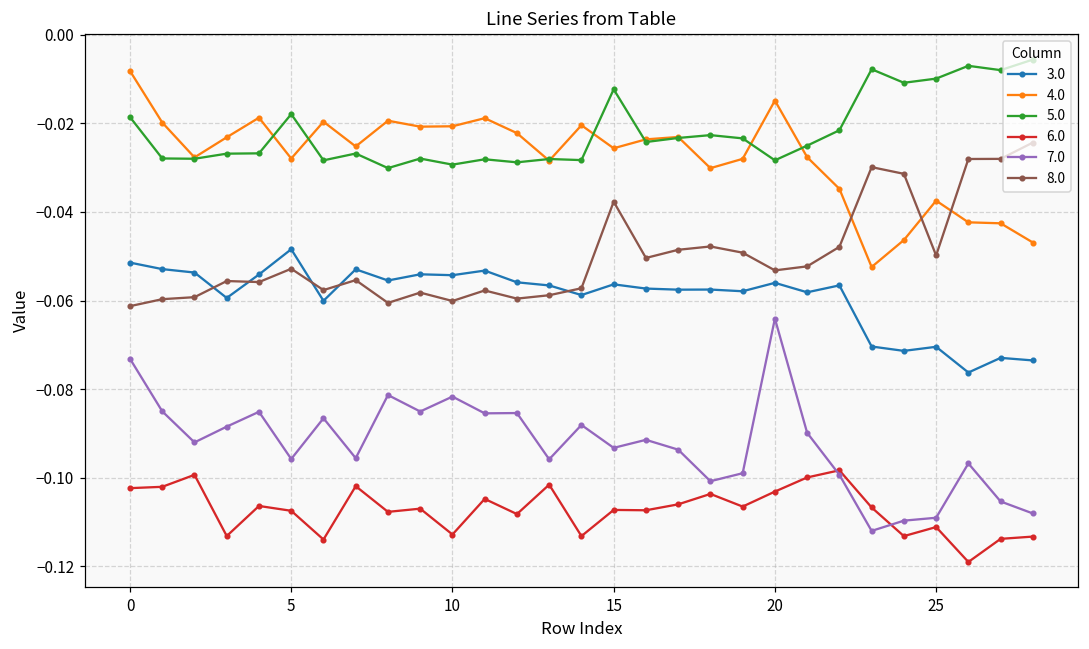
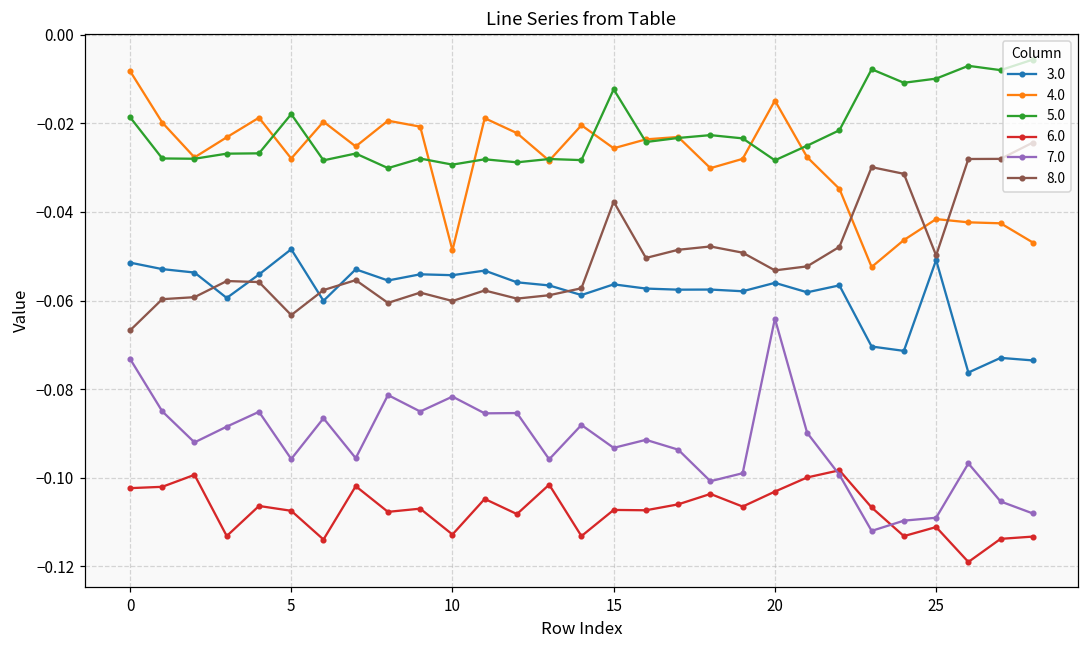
  {
    "3.0": {
      "0": -0.051,
      "5": -0.048,
      "10": -0.054,
      "15": -0.056,
      "20": -0.056,
-     "25": -0.070
+     "25": -0.051
    },
    "4.0": {
      "0": -0.008,
      "5": -0.028,
-     "10": -0.021,
+     "10": -0.049,
      "15": -0.026,
      "20": -0.015,
-     "25": -0.037
+     "25": -0.042
    },
    "5.0": {
      "0": -0.019,
      "5": -0.018,
      "10": -0.029,
      "15": -0.012,
      "20": -0.028,
      "25": -0.010
    },
    "6.0": {
      "0": -0.102,
      "5": -0.107,
      "10": -0.113,
      "15": -0.107,
      "20": -0.103,
      "25": -0.111
    },
    "7.0": {
      "0": -0.073,
      "5": -0.096,
      "10": -0.082,
      "15": -0.093,
      "20": -0.064,
      "25": -0.109
    },
    "8.0": {
-     "0": -0.061,
-     "5": -0.053,
+     "0": -0.067,
+     "5": -0.063,
      "10": -0.060,
      "15": -0.038,
      "20": -0.053,
      "25": -0.050
    }
  }
